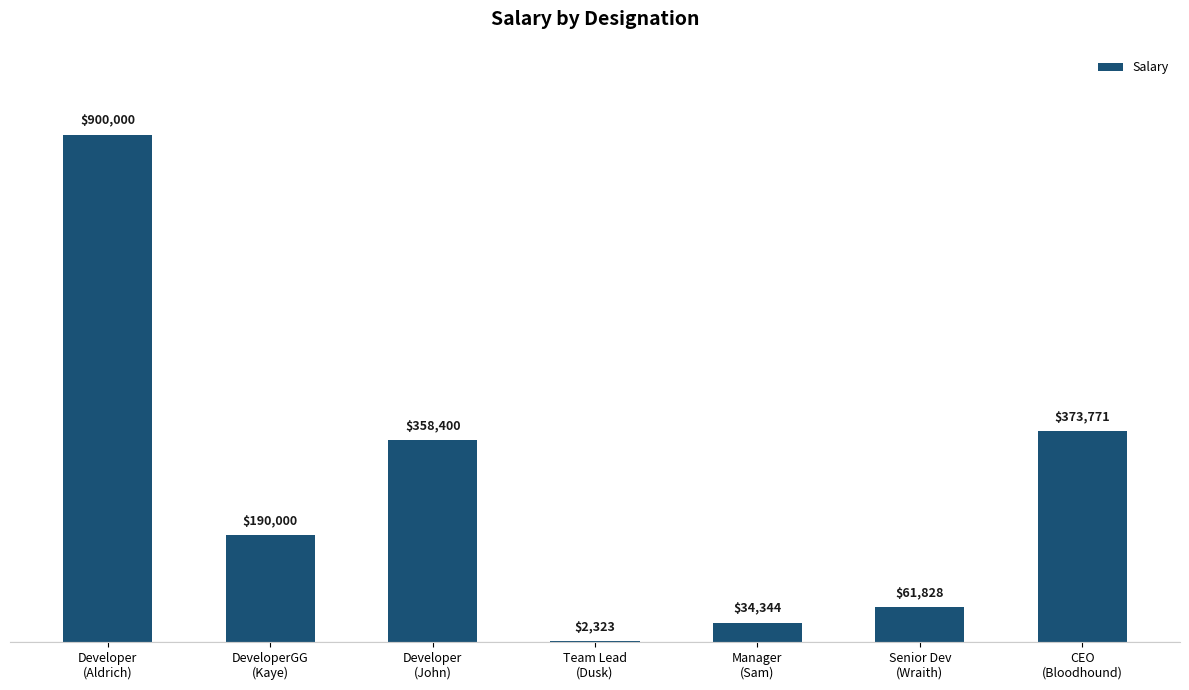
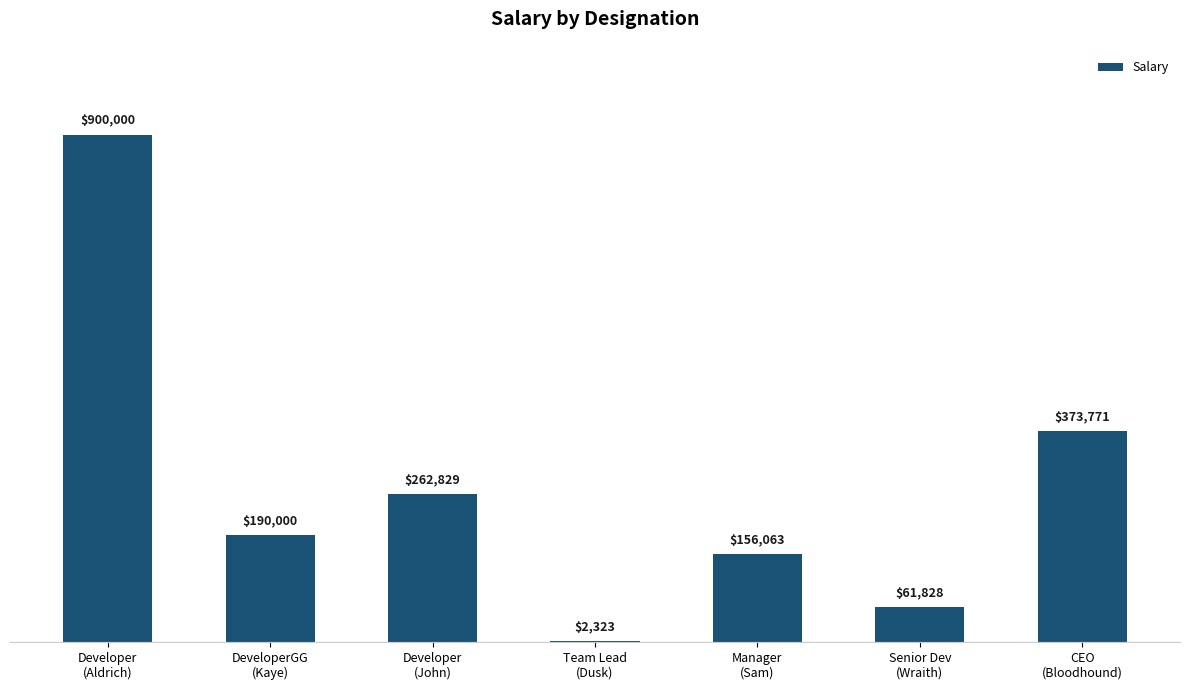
  {
    "Developer (Aldrich)": "$900,000",
    "DeveloperGG (Kaye)": "$190,000",
-   "Developer (John)": "$358,400",
+   "Developer (John)": "$262,829",
    "Team Lead (Dusk)": "$2,323",
-   "Manager (Sam)": "$34,344",
+   "Manager (Sam)": "$156,063",
    "Senior Dev (Wraith)": "$61,828",
    "CEO (Bloodhound)": "$373,771"
  }
